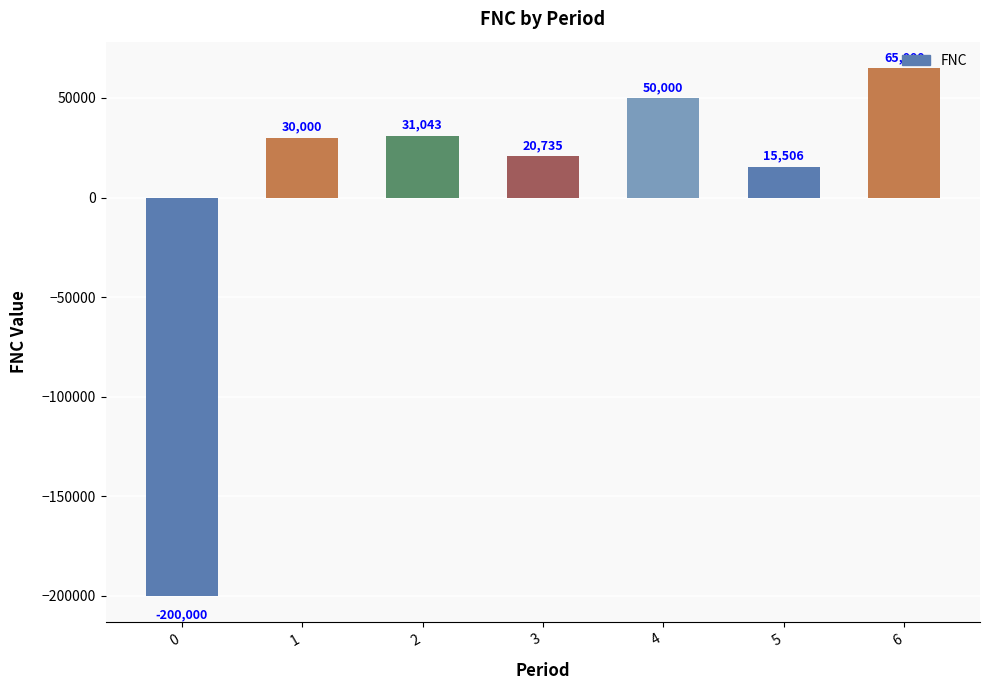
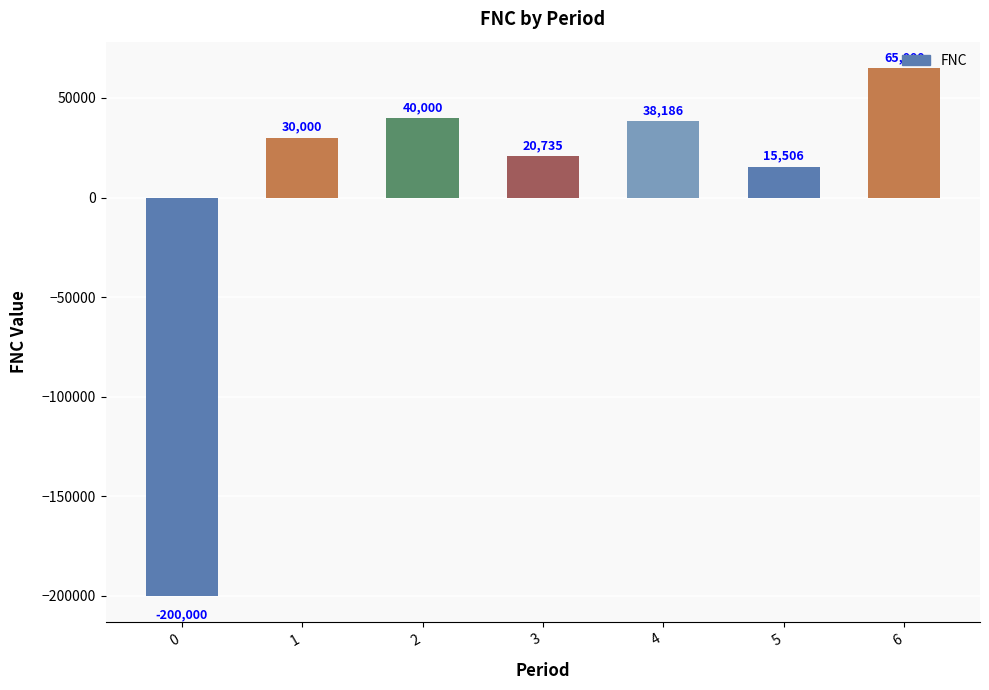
  {
    "0": "-200,000",
    "1": "30,000",
-   "2": "31,043",
+   "2": "40,000",
    "3": "20,735",
-   "4": "50,000",
+   "4": "38,186",
    "5": "15,506",
    "6": "65,000"
  }
